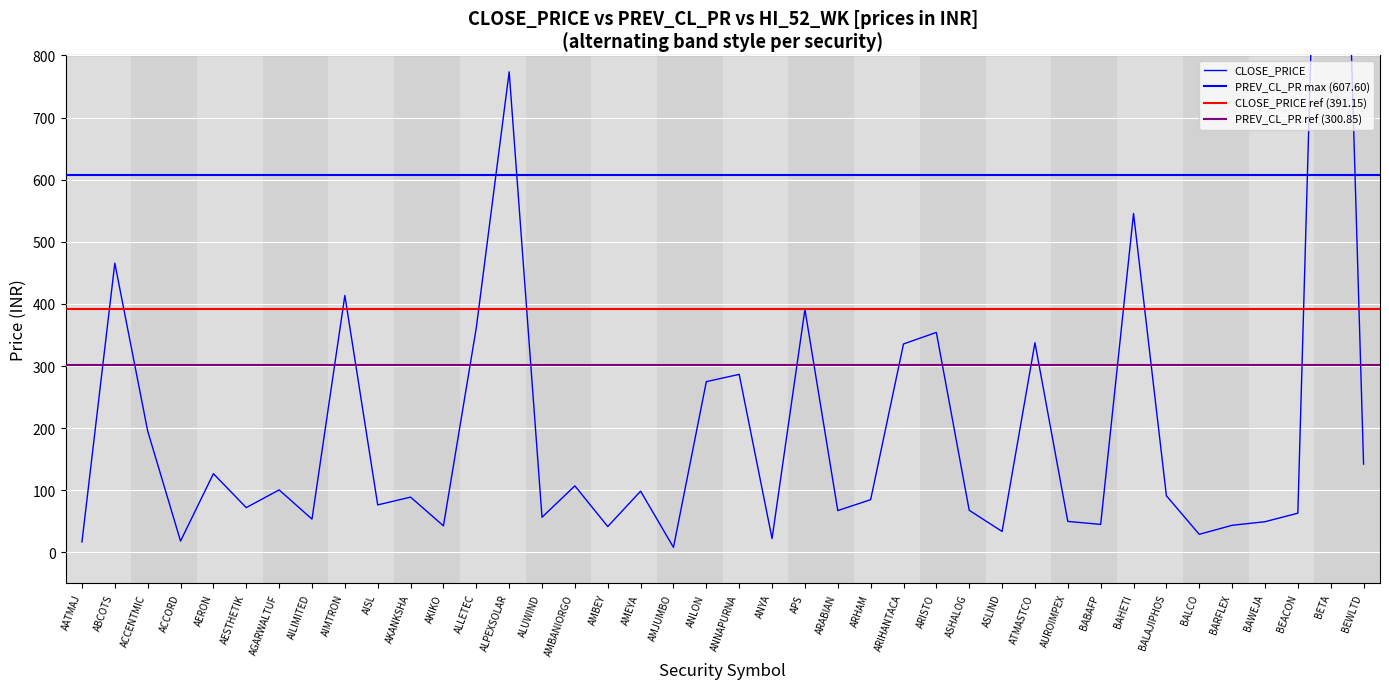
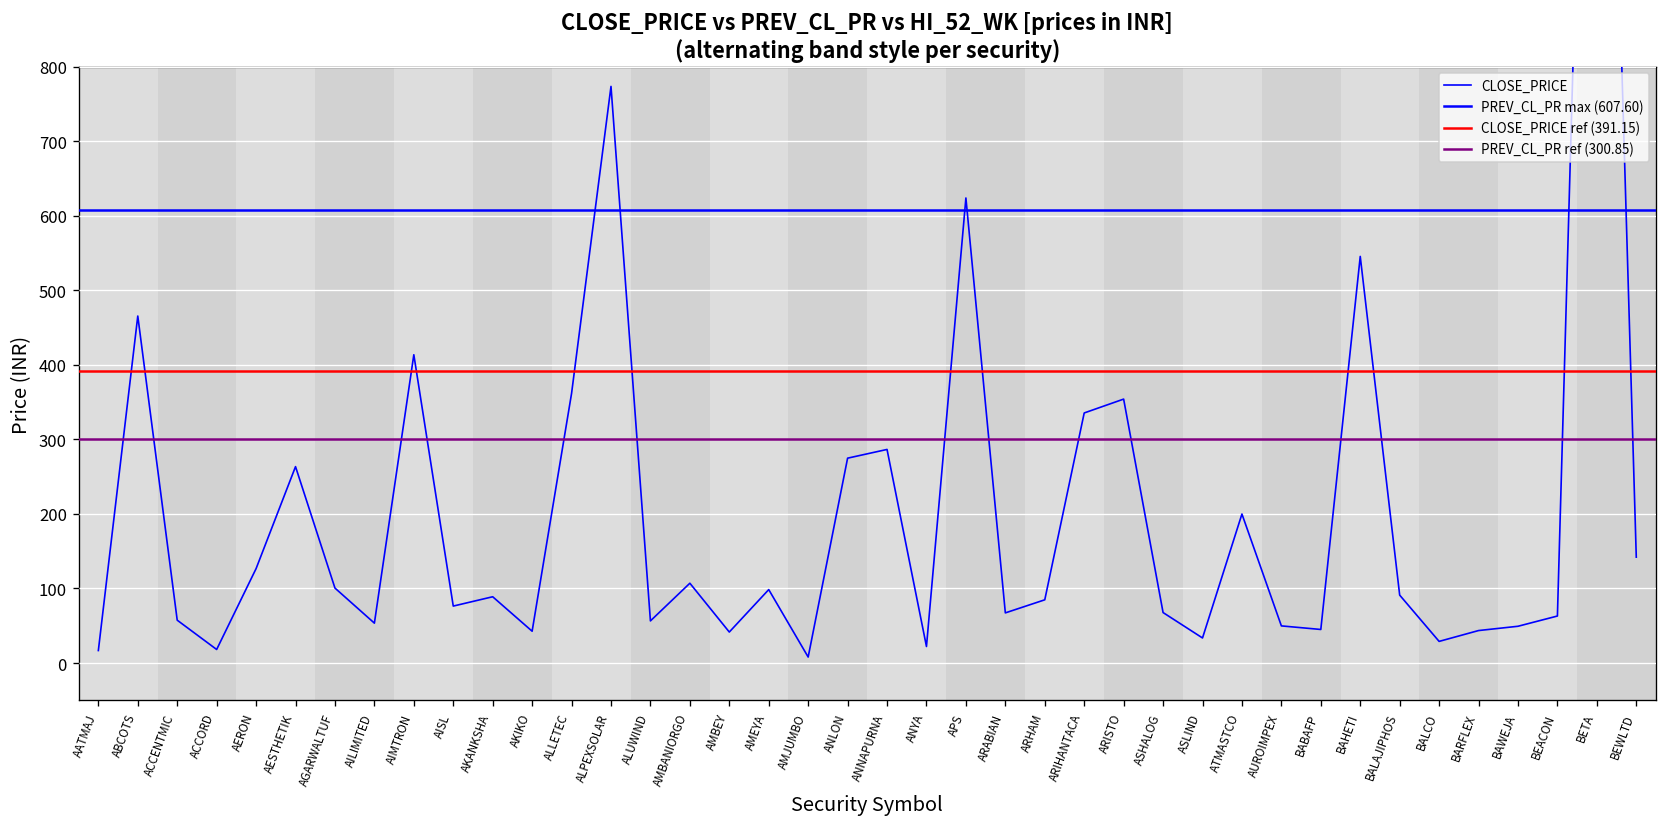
  {
    "AATMAJ": 20,
    "ABCOTS": 470,
-   "ACCENTMIC": 200,
+   "ACCENTMIC": 60,
    "ACCORD": 20,
    "AERON": 130,
-   "AESTHETIK": 70,
+   "AESTHETIK": 260,
    "AGARWALTUF": 100,
    "AILIMITED": 50,
    "AIMTRON": 410,
    "AISL": 80,
    "AKANKSHA": 90,
    "AKIKO": 40,
    "ALLETEC": 360,
    "ALPEXSOLAR": 770,
    "ALUWIND": 60,
    "AMBANIORGO": 110,
    "AMBEY": 40,
    "AMEYA": 100,
    "AMJUMBO": 10,
    "ANLON": 270,
    "ANNAPURNA": 290,
    "ANYA": 20,
-   "APS": 390,
+   "APS": 620,
    "ARABIAN": 70,
    "ARHAM": 80,
    "ARIHANTACA": 340,
    "ARISTO": 350,
    "ASHALOG": 70,
    "ASLIND": 30,
-   "ATMASTCO": 340,
+   "ATMASTCO": 200,
    "AUROIMPEX": 50,
    "BABAFP": 50,
    "BAHETI": 550,
    "BALAJIPHOS": 90,
    "BALCO": 30,
    "BARFLEX": 40,
    "BAWEJA": 50,
    "BEACON": 60,
    "BEWLTD": 140
  }
